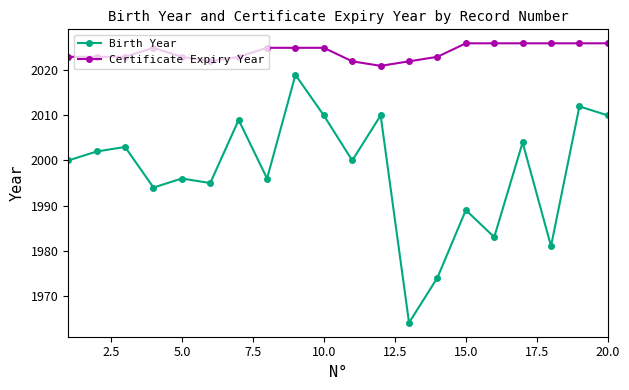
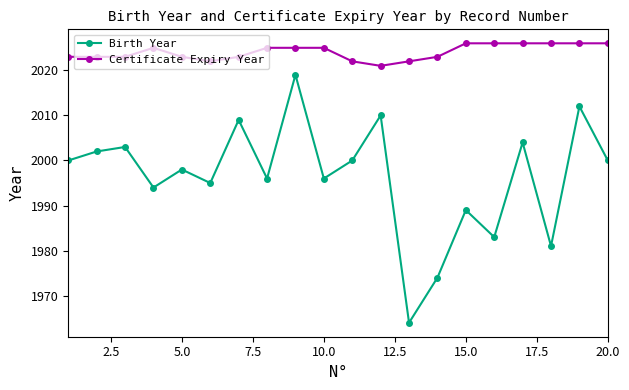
  {
    "Birth Year": {
-     "5.0": 1996,
-     "10.0": 2010,
+     "5.0": 1998,
+     "10.0": 1996,
      "15.0": 1989,
-     "20.0": 2010
+     "20.0": 2000
    },
    "Certificate Expiry Year": {
      "10.0": 2025,
      "15.0": 2026,
      "20.0": 2026
    }
  }
